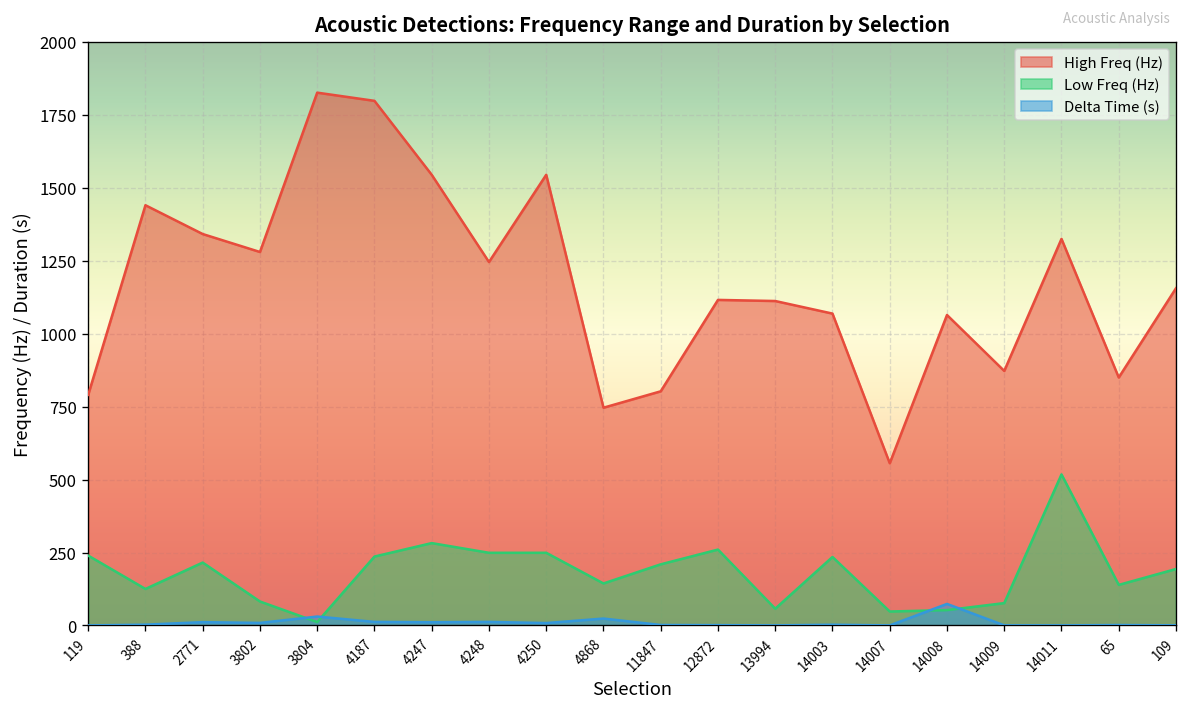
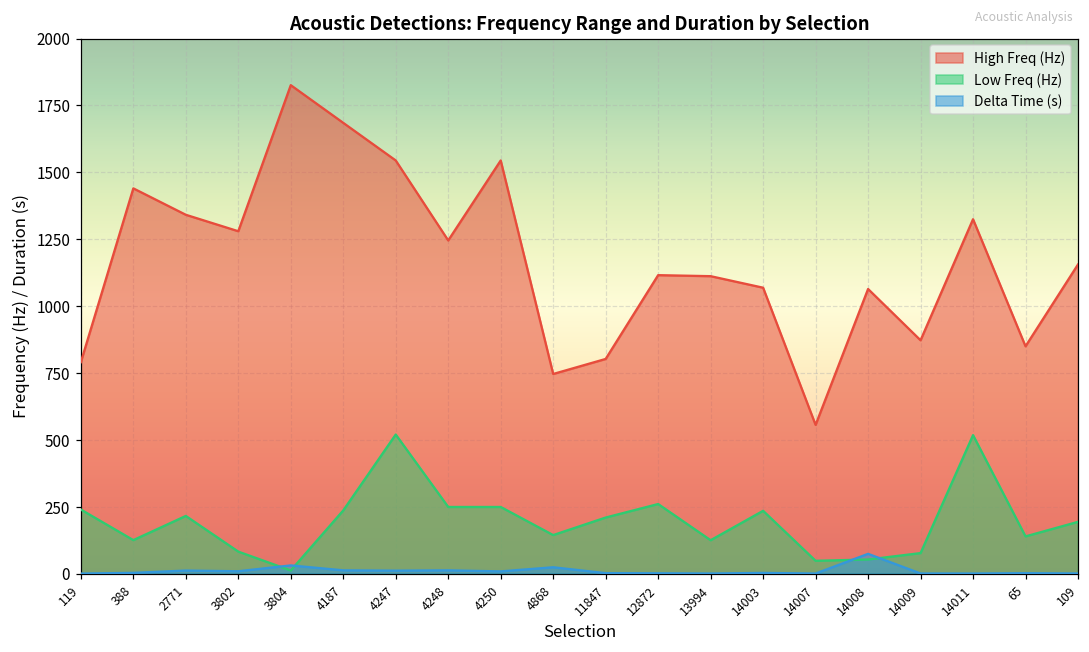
  {
    "High Freq (Hz)": {
      "119": 790,
      "388": 1440,
      "2771": 1340,
      "3802": 1280,
      "3804": 1830,
-     "4187": 1800,
+     "4187": 1680,
      "4247": 1540,
      "4248": 1250,
      "4250": 1540,
      "4868": 750,
      "11847": 800,
      "12872": 1120,
      "13994": 1110,
      "14003": 1070,
      "14007": 560,
      "14008": 1060,
      "14009": 870,
      "14011": 1320,
      "65": 850,
      "109": 1160
    },
    "Low Freq (Hz)": {
      "119": 240,
      "388": 130,
      "2771": 220,
      "3802": 80,
      "3804": 10,
      "4187": 240,
-     "4247": 280,
+     "4247": 520,
      "4248": 250,
      "4250": 250,
      "4868": 140,
      "11847": 210,
      "12872": 260,
-     "13994": 60,
+     "13994": 120,
      "14003": 230,
      "14007": 50,
      "14008": 50,
      "14009": 80,
      "14011": 520,
      "65": 140,
      "109": 190
    },
    "Delta Time (s)": {
      "119": 0,
      "388": 0,
      "2771": 10,
      "3802": 10,
      "3804": 30,
      "4187": 10,
      "4247": 10,
      "4248": 10,
      "4250": 10,
      "4868": 20,
      "11847": 0,
      "12872": 0,
      "13994": 0,
      "14003": 0,
      "14007": 0,
      "14008": 70,
      "14009": 0,
      "14011": 0,
      "65": 0,
      "109": 0
    }
  }
